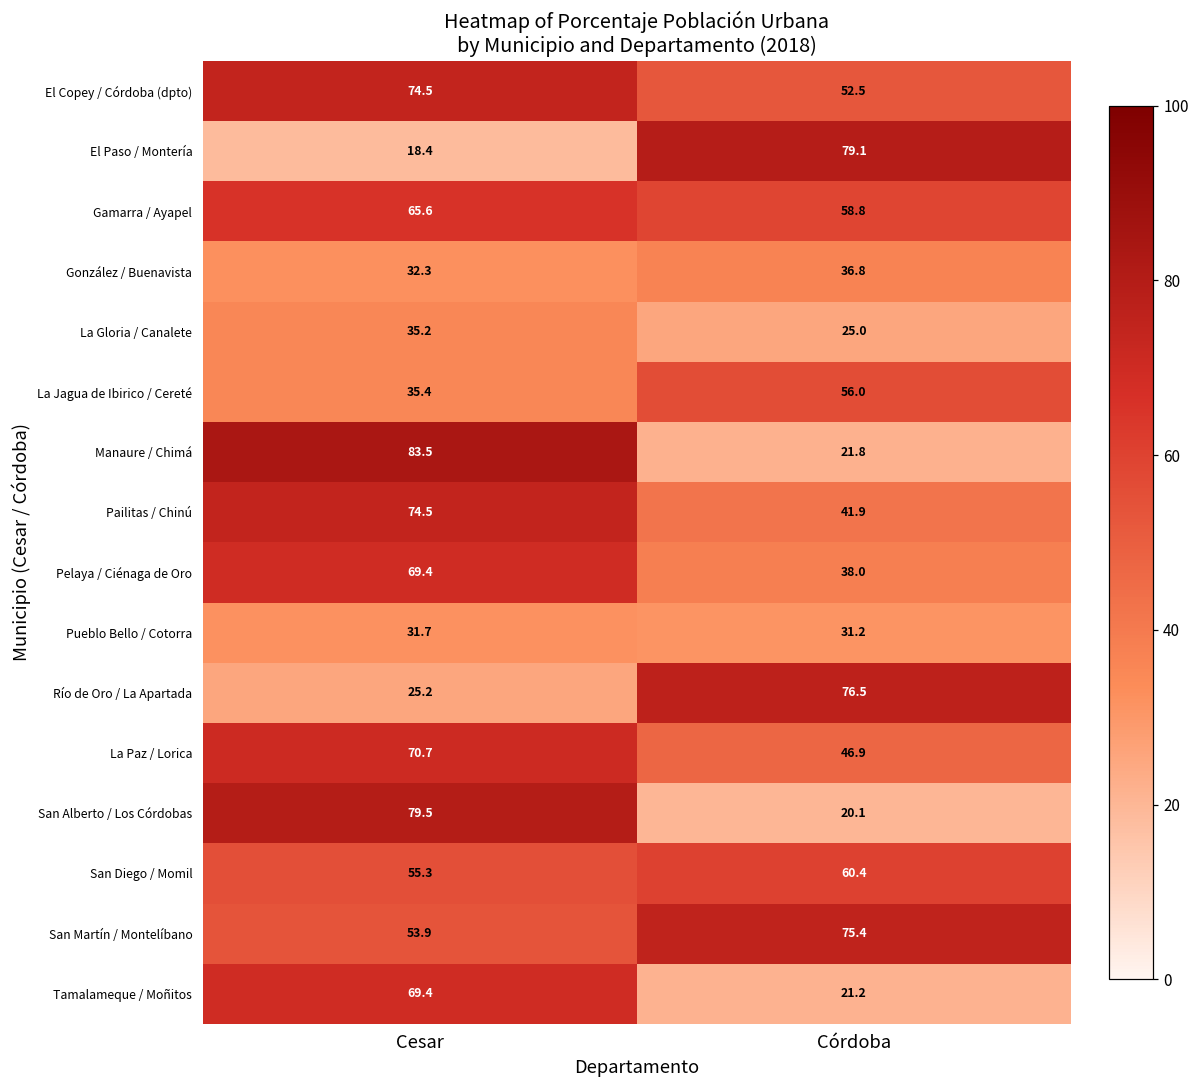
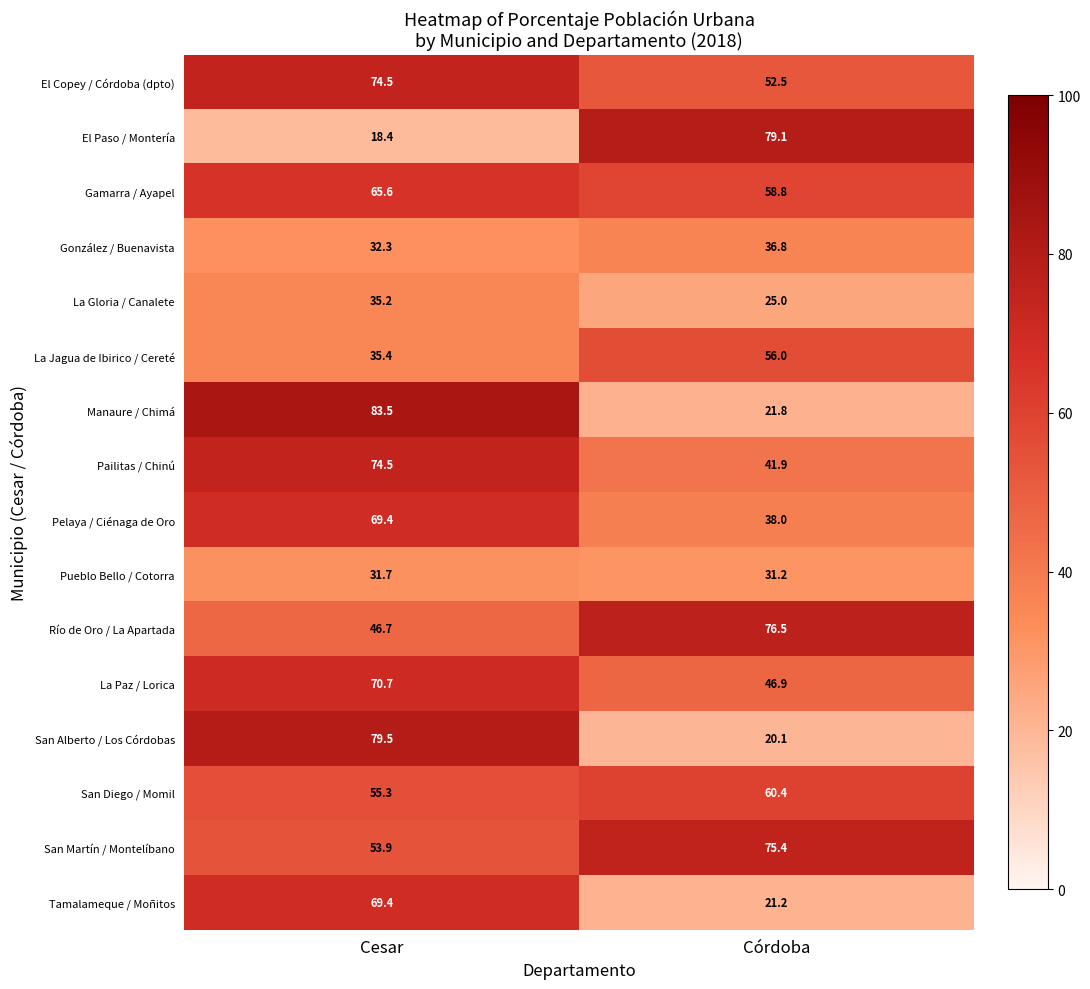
  {
    "El Copey / Córdoba (dpto)": {
      "Cesar": 74.5,
      "Córdoba": 52.5
    },
    "El Paso / Montería": {
      "Cesar": 18.4,
      "Córdoba": 79.1
    },
    "Gamarra / Ayapel": {
      "Cesar": 65.6,
      "Córdoba": 58.8
    },
    "González / Buenavista": {
      "Cesar": 32.3,
      "Córdoba": 36.8
    },
    "La Gloria / Canalete": {
      "Cesar": 35.2,
      "Córdoba": 25.0
    },
    "La Jagua de Ibirico / Cereté": {
      "Cesar": 35.4,
      "Córdoba": 56.0
    },
    "Manaure / Chimá": {
      "Cesar": 83.5,
      "Córdoba": 21.8
    },
    "Pailitas / Chinú": {
      "Cesar": 74.5,
      "Córdoba": 41.9
    },
    "Pelaya / Ciénaga de Oro": {
      "Cesar": 69.4,
      "Córdoba": 38.0
    },
    "Pueblo Bello / Cotorra": {
      "Cesar": 31.7,
      "Córdoba": 31.2
    },
    "Río de Oro / La Apartada": {
-     "Cesar": 25.2,
+     "Cesar": 46.7,
      "Córdoba": 76.5
    },
    "La Paz / Lorica": {
      "Cesar": 70.7,
      "Córdoba": 46.9
    },
    "San Alberto / Los Córdobas": {
      "Cesar": 79.5,
      "Córdoba": 20.1
    },
    "San Diego / Momil": {
      "Cesar": 55.3,
      "Córdoba": 60.4
    },
    "San Martín / Montelíbano": {
      "Cesar": 53.9,
      "Córdoba": 75.4
    },
    "Tamalameque / Moñitos": {
      "Cesar": 69.4,
      "Córdoba": 21.2
    }
  }
